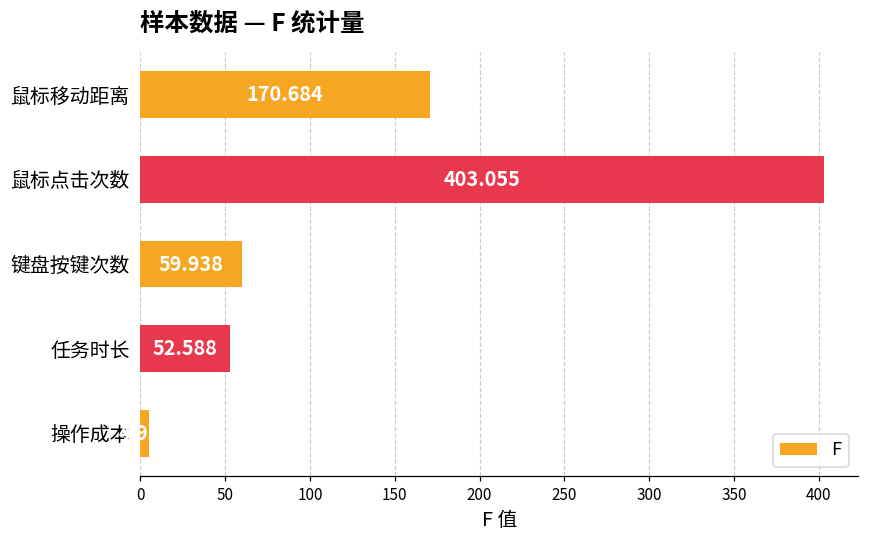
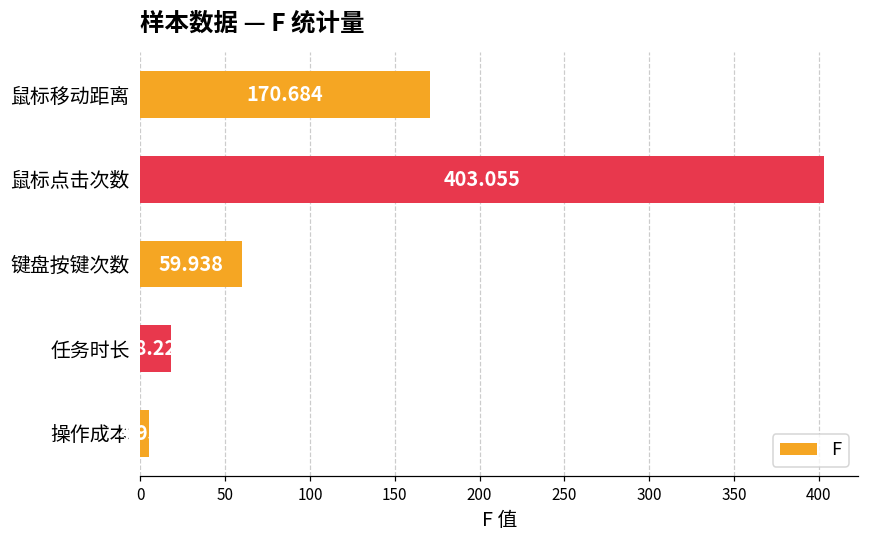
  {
-   "任务时长": 53,
+   "任务时长": 18,
    "操作成本": 5
  }
